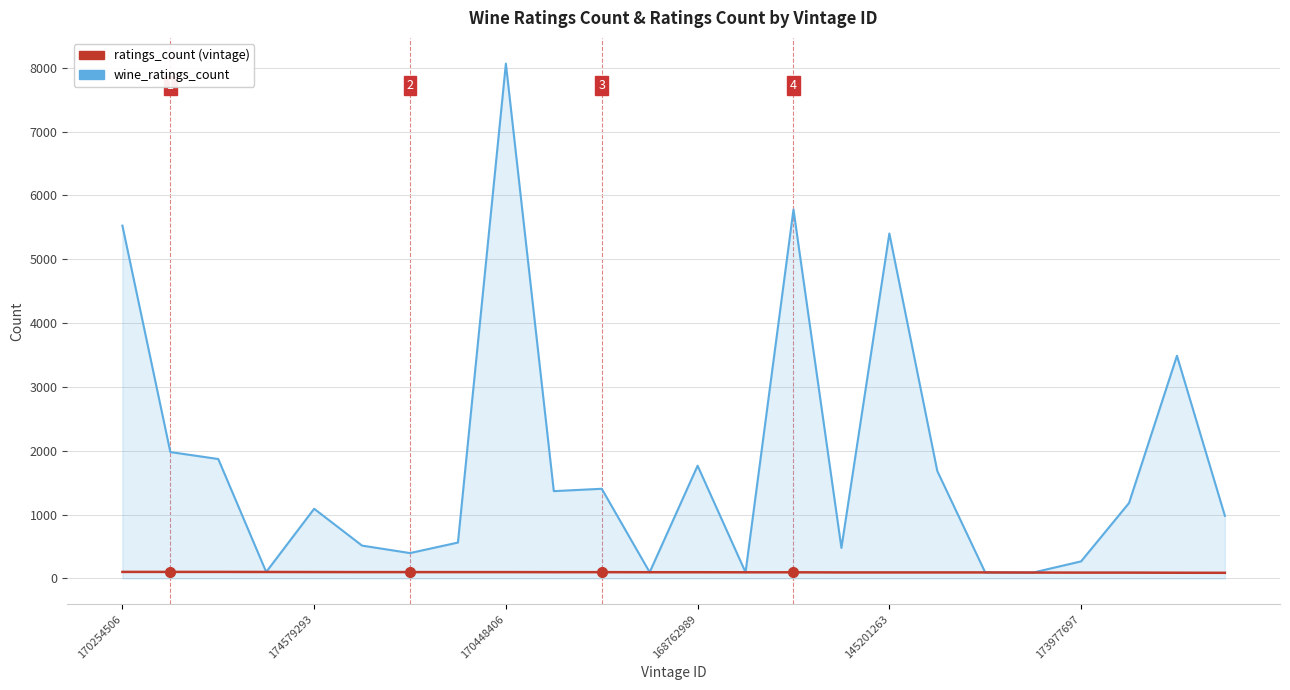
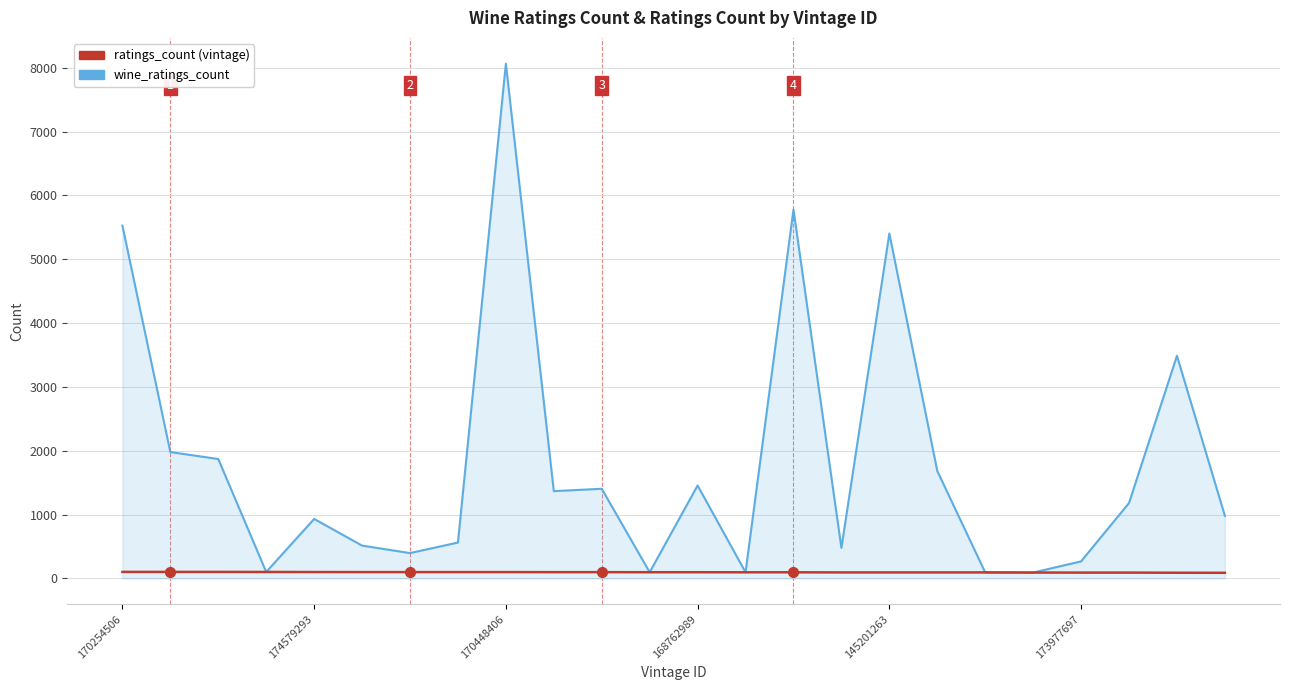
  {
    "wine_ratings_count": {
      "170254506": 5500,
-     "174579293": 1100,
+     "174579293": 900,
      "170448406": 8100,
-     "168762989": 1800,
+     "168762989": 1500,
      "145201263": 5400,
      "173977697": 300
    }
  }
